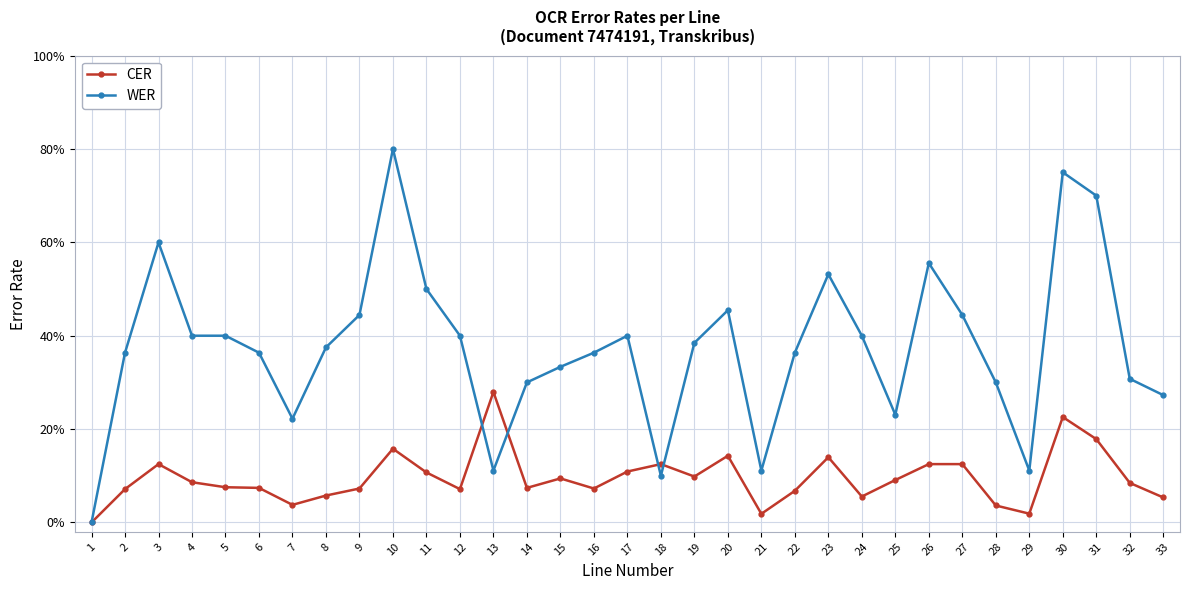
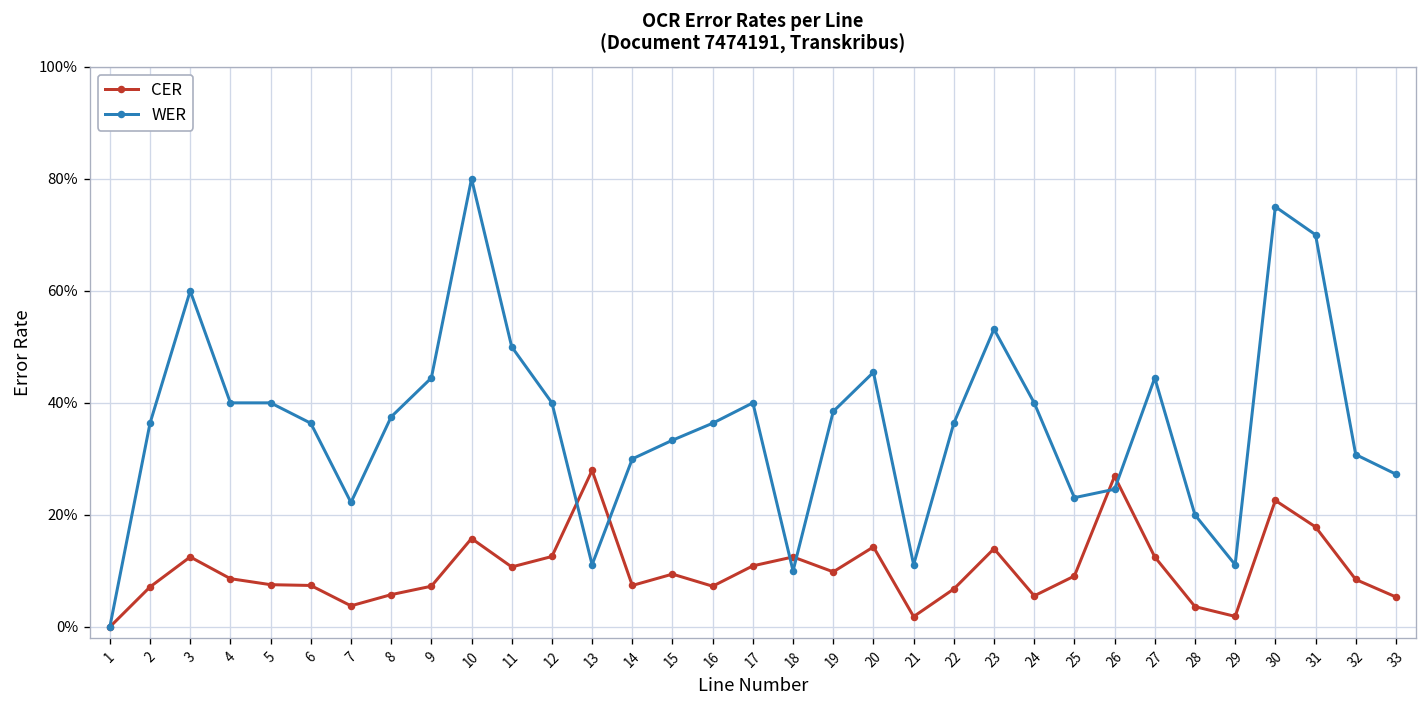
  {
    "CER": {
      "2": "7%",
      "3": "13%",
      "4": "9%",
      "5": "8%",
      "6": "7%",
      "7": "4%",
      "8": "6%",
      "9": "7%",
      "10": "16%",
      "11": "11%",
-     "12": "7%",
+     "12": "13%",
      "13": "28%",
      "14": "7%",
      "15": "9%",
      "16": "7%",
      "17": "11%",
      "18": "13%",
      "19": "10%",
      "20": "14%",
      "21": "2%",
      "22": "7%",
      "23": "14%",
      "24": "6%",
      "25": "9%",
-     "26": "13%",
+     "26": "27%",
      "27": "13%",
      "28": "4%",
      "29": "2%",
      "30": "23%",
      "31": "18%",
      "32": "8%",
      "33": "5%"
    },
    "WER": {
      "2": "36%",
      "3": "60%",
      "4": "40%",
      "5": "40%",
      "6": "36%",
      "7": "22%",
      "8": "38%",
      "9": "44%",
      "10": "80%",
      "11": "50%",
      "12": "40%",
      "13": "11%",
      "14": "30%",
      "15": "33%",
      "16": "36%",
      "17": "40%",
      "18": "10%",
      "19": "38%",
      "20": "45%",
      "21": "11%",
      "22": "36%",
      "23": "53%",
      "24": "40%",
      "25": "23%",
-     "26": "56%",
+     "26": "25%",
      "27": "44%",
-     "28": "30%",
+     "28": "20%",
      "29": "11%",
      "30": "75%",
      "31": "70%",
      "32": "31%",
      "33": "27%"
    }
  }
